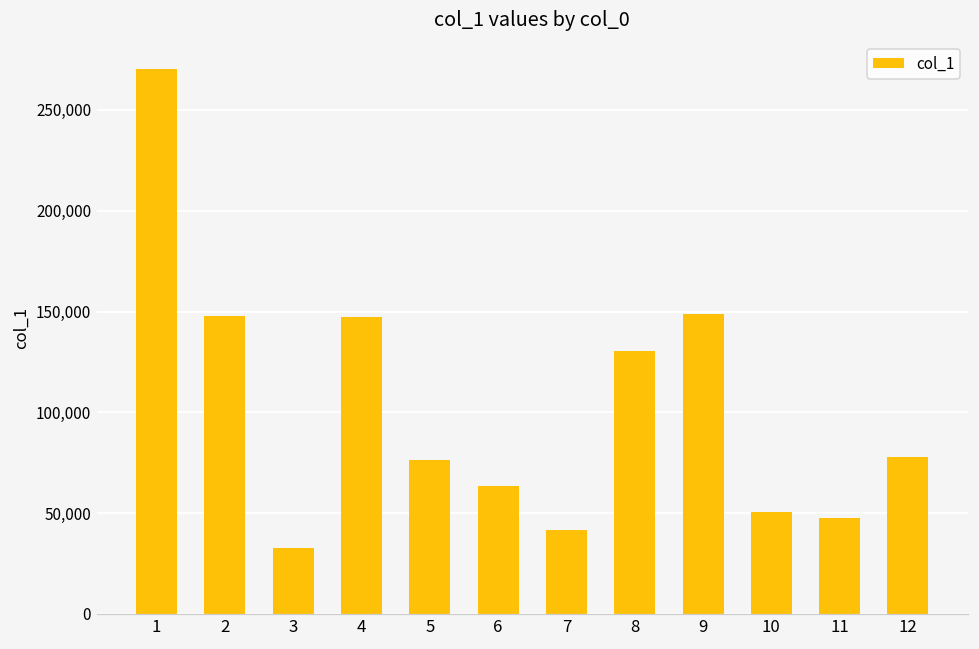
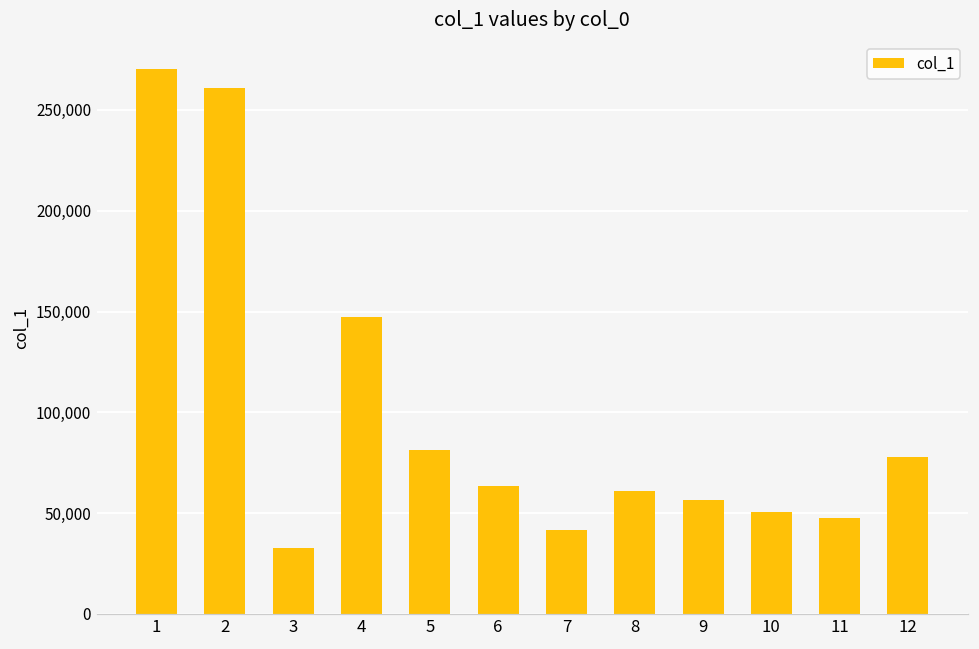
  {
    "1": "270,000",
-   "2": "148,000",
+   "2": "261,000",
    "3": "32,000",
    "4": "148,000",
-   "5": "76,000",
+   "5": "81,000",
    "6": "63,000",
    "7": "41,000",
-   "8": "131,000",
-   "9": "149,000",
+   "8": "61,000",
+   "9": "56,000",
    "10": "51,000",
    "11": "48,000",
    "12": "78,000"
  }
